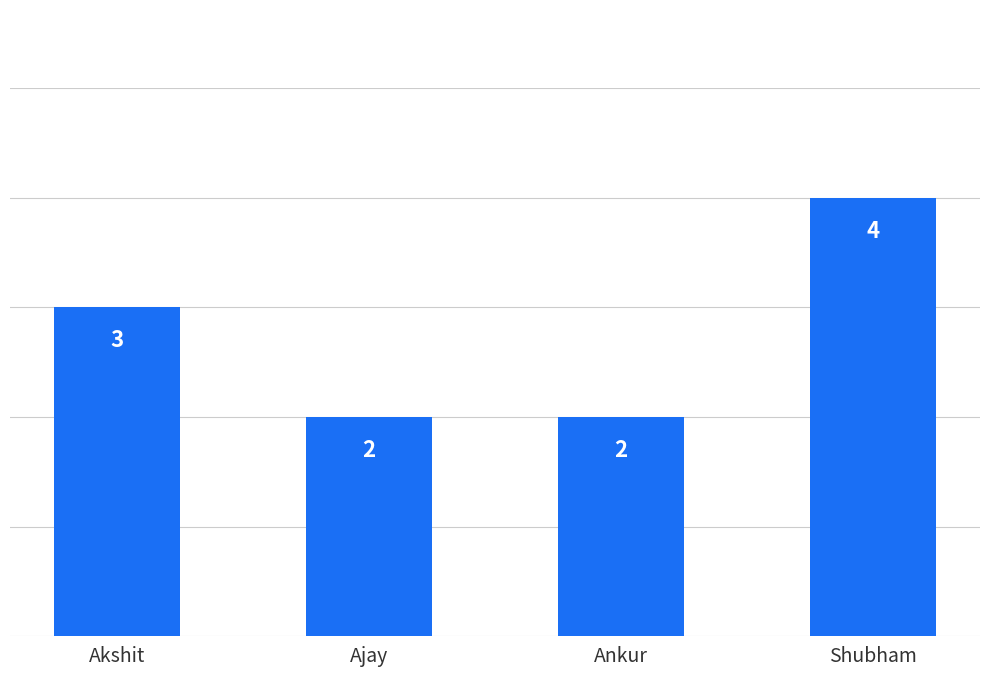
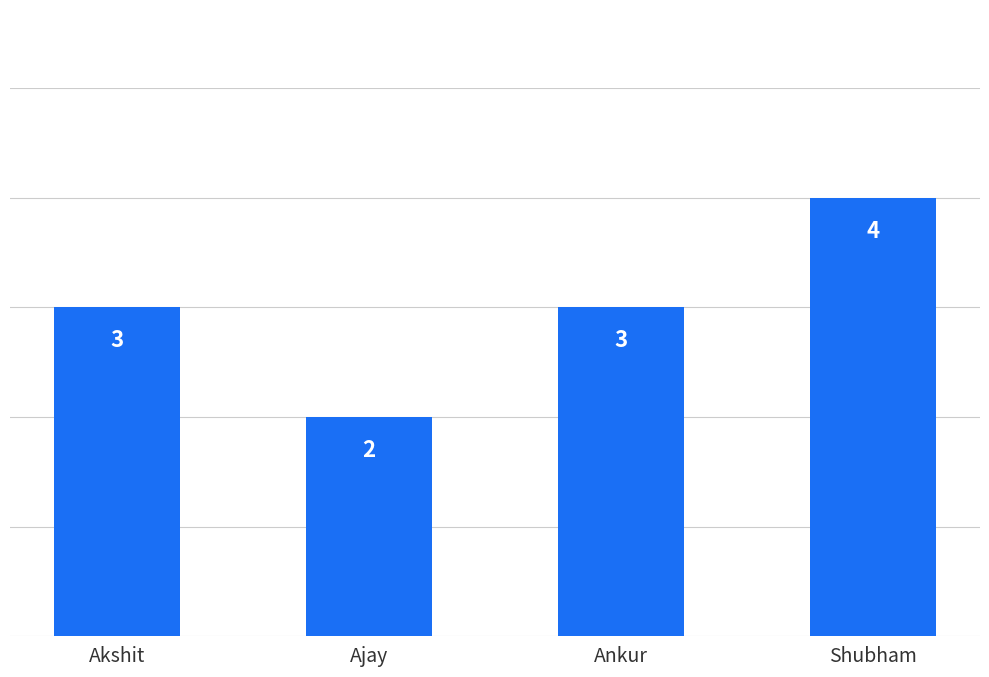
  {
    "Akshit": 3,
    "Ajay": 2,
-   "Ankur": 2,
+   "Ankur": 3,
    "Shubham": 4
  }
